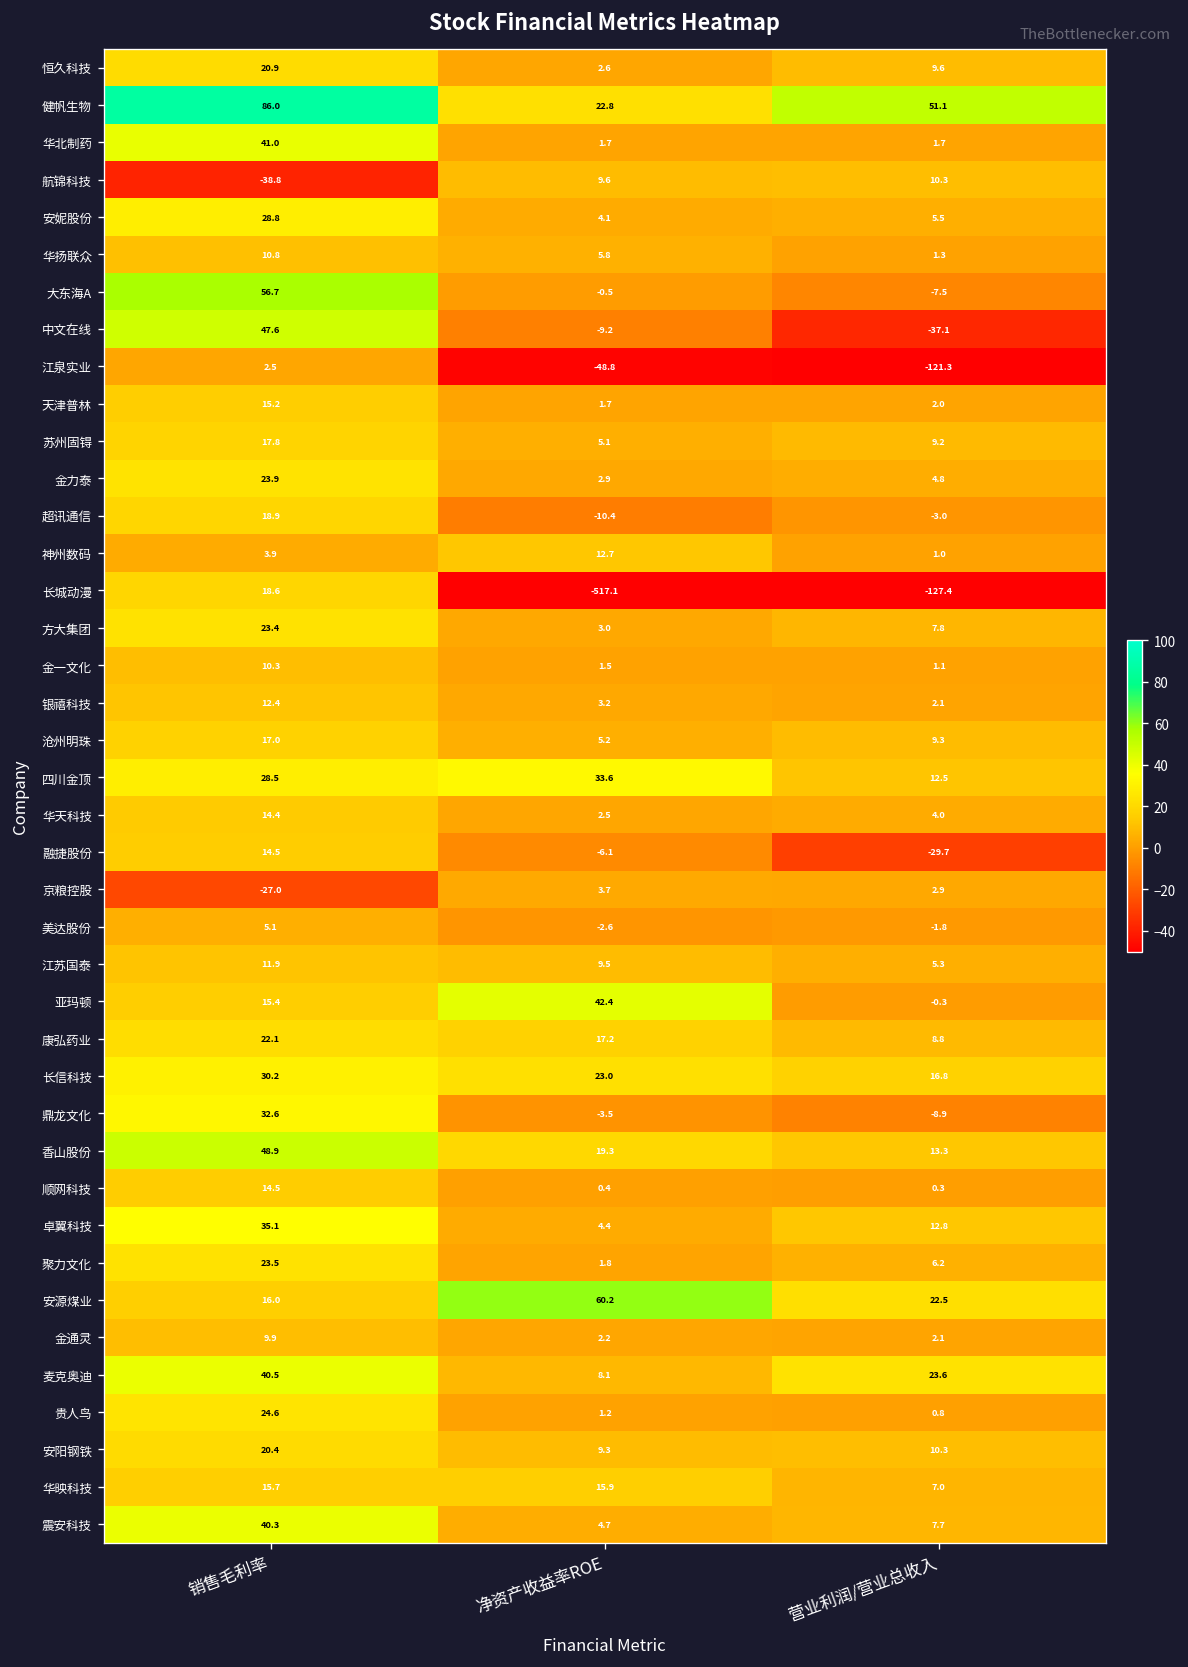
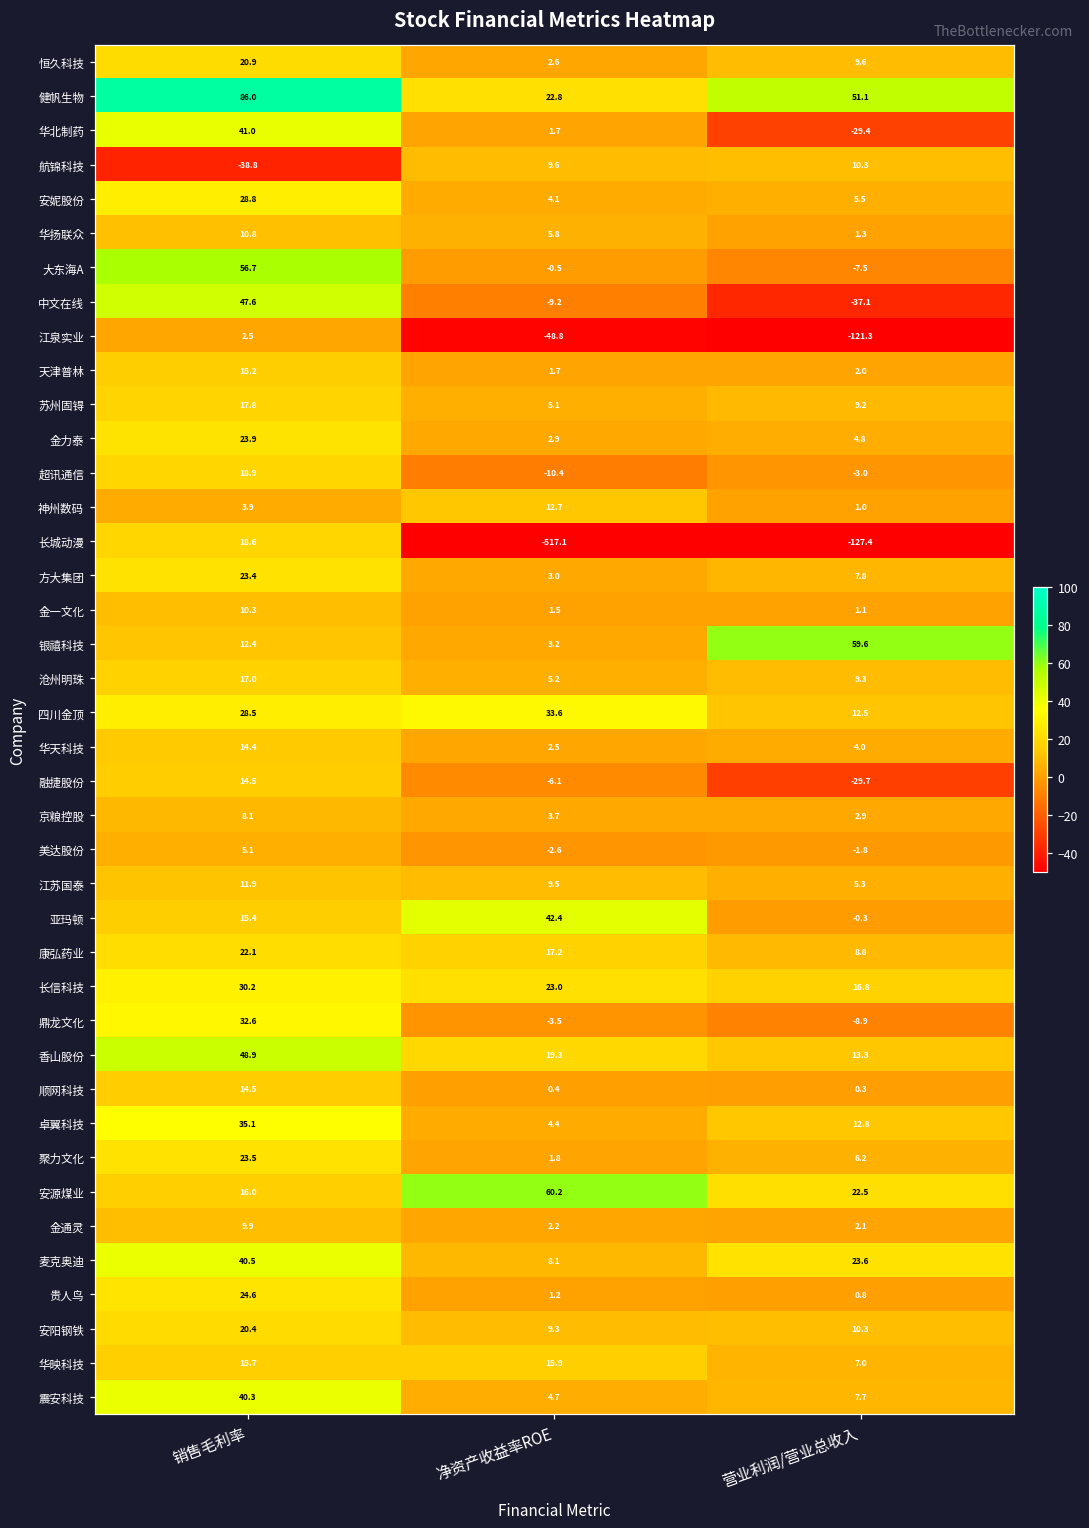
  {
    "恒久科技": {
      "销售毛利率": 20.9,
      "净资产收益率ROE": 2.6,
      "营业利润/营业总收入": 9.6
    },
    "健帆生物": {
      "销售毛利率": 86.0,
      "净资产收益率ROE": 22.8,
      "营业利润/营业总收入": 51.1
    },
    "华北制药": {
      "销售毛利率": 41.0,
      "净资产收益率ROE": 1.7,
-     "营业利润/营业总收入": 1.7
+     "营业利润/营业总收入": -29.4
    },
    "航锦科技": {
      "销售毛利率": -38.8,
      "净资产收益率ROE": 9.6,
      "营业利润/营业总收入": 10.3
    },
    "安妮股份": {
      "销售毛利率": 28.8,
      "净资产收益率ROE": 4.1,
      "营业利润/营业总收入": 5.5
    },
    "华扬联众": {
      "销售毛利率": 10.8,
      "净资产收益率ROE": 5.8,
      "营业利润/营业总收入": 1.3
    },
    "大东海A": {
      "销售毛利率": 56.7,
      "净资产收益率ROE": -0.5,
      "营业利润/营业总收入": -7.5
    },
    "中文在线": {
      "销售毛利率": 47.6,
      "净资产收益率ROE": -9.2,
      "营业利润/营业总收入": -37.1
    },
    "江泉实业": {
      "销售毛利率": 2.5,
      "净资产收益率ROE": -48.8,
      "营业利润/营业总收入": -121.3
    },
    "天津普林": {
      "销售毛利率": 15.2,
      "净资产收益率ROE": 1.7,
      "营业利润/营业总收入": 2.0
    },
    "苏州固锝": {
      "销售毛利率": 17.8,
      "净资产收益率ROE": 5.1,
      "营业利润/营业总收入": 9.2
    },
    "金力泰": {
      "销售毛利率": 23.9,
      "净资产收益率ROE": 2.9,
      "营业利润/营业总收入": 4.8
    },
    "超讯通信": {
      "销售毛利率": 18.9,
      "净资产收益率ROE": -10.4,
      "营业利润/营业总收入": -3.0
    },
    "神州数码": {
      "销售毛利率": 3.9,
      "净资产收益率ROE": 12.7,
      "营业利润/营业总收入": 1.0
    },
    "长城动漫": {
      "销售毛利率": 18.6,
      "净资产收益率ROE": -517.1,
      "营业利润/营业总收入": -127.4
    },
    "方大集团": {
      "销售毛利率": 23.4,
      "净资产收益率ROE": 3.0,
      "营业利润/营业总收入": 7.8
    },
    "金一文化": {
      "销售毛利率": 10.3,
      "净资产收益率ROE": 1.5,
      "营业利润/营业总收入": 1.1
    },
    "银禧科技": {
      "销售毛利率": 12.4,
      "净资产收益率ROE": 3.2,
-     "营业利润/营业总收入": 2.1
+     "营业利润/营业总收入": 59.6
    },
    "沧州明珠": {
      "销售毛利率": 17.0,
      "净资产收益率ROE": 5.2,
      "营业利润/营业总收入": 9.3
    },
    "四川金顶": {
      "销售毛利率": 28.5,
      "净资产收益率ROE": 33.6,
      "营业利润/营业总收入": 12.5
    },
    "华天科技": {
      "销售毛利率": 14.4,
      "净资产收益率ROE": 2.5,
      "营业利润/营业总收入": 4.0
    },
    "融捷股份": {
      "销售毛利率": 14.5,
      "净资产收益率ROE": -6.1,
      "营业利润/营业总收入": -29.7
    },
    "京粮控股": {
-     "销售毛利率": -27.0,
+     "销售毛利率": 8.1,
      "净资产收益率ROE": 3.7,
      "营业利润/营业总收入": 2.9
    },
    "美达股份": {
      "销售毛利率": 5.1,
      "净资产收益率ROE": -2.6,
      "营业利润/营业总收入": -1.8
    },
    "江苏国泰": {
      "销售毛利率": 11.9,
      "净资产收益率ROE": 9.5,
      "营业利润/营业总收入": 5.3
    },
    "亚玛顿": {
      "销售毛利率": 15.4,
      "净资产收益率ROE": 42.4,
      "营业利润/营业总收入": -0.3
    },
    "康弘药业": {
      "销售毛利率": 22.1,
      "净资产收益率ROE": 17.2,
      "营业利润/营业总收入": 8.8
    },
    "长信科技": {
      "销售毛利率": 30.2,
      "净资产收益率ROE": 23.0,
      "营业利润/营业总收入": 16.8
    },
    "鼎龙文化": {
      "销售毛利率": 32.6,
      "净资产收益率ROE": -3.5,
      "营业利润/营业总收入": -8.9
    },
    "香山股份": {
      "销售毛利率": 48.9,
      "净资产收益率ROE": 19.3,
      "营业利润/营业总收入": 13.3
    },
    "顺网科技": {
      "销售毛利率": 14.5,
      "净资产收益率ROE": 0.4,
      "营业利润/营业总收入": 0.3
    },
    "卓翼科技": {
      "销售毛利率": 35.1,
      "净资产收益率ROE": 4.4,
      "营业利润/营业总收入": 12.8
    },
    "聚力文化": {
      "销售毛利率": 23.5,
      "净资产收益率ROE": 1.8,
      "营业利润/营业总收入": 6.2
    },
    "安源煤业": {
      "销售毛利率": 16.0,
      "净资产收益率ROE": 60.2,
      "营业利润/营业总收入": 22.5
    },
    "金通灵": {
      "销售毛利率": 9.9,
      "净资产收益率ROE": 2.2,
      "营业利润/营业总收入": 2.1
    },
    "麦克奥迪": {
      "销售毛利率": 40.5,
      "净资产收益率ROE": 8.1,
      "营业利润/营业总收入": 23.6
    },
    "贵人鸟": {
      "销售毛利率": 24.6,
      "净资产收益率ROE": 1.2,
      "营业利润/营业总收入": 0.8
    },
    "安阳钢铁": {
      "销售毛利率": 20.4,
      "净资产收益率ROE": 9.3,
      "营业利润/营业总收入": 10.3
    },
    "华映科技": {
      "销售毛利率": 15.7,
      "净资产收益率ROE": 15.9,
      "营业利润/营业总收入": 7.0
    },
    "震安科技": {
      "销售毛利率": 40.3,
      "净资产收益率ROE": 4.7,
      "营业利润/营业总收入": 7.7
    }
  }
